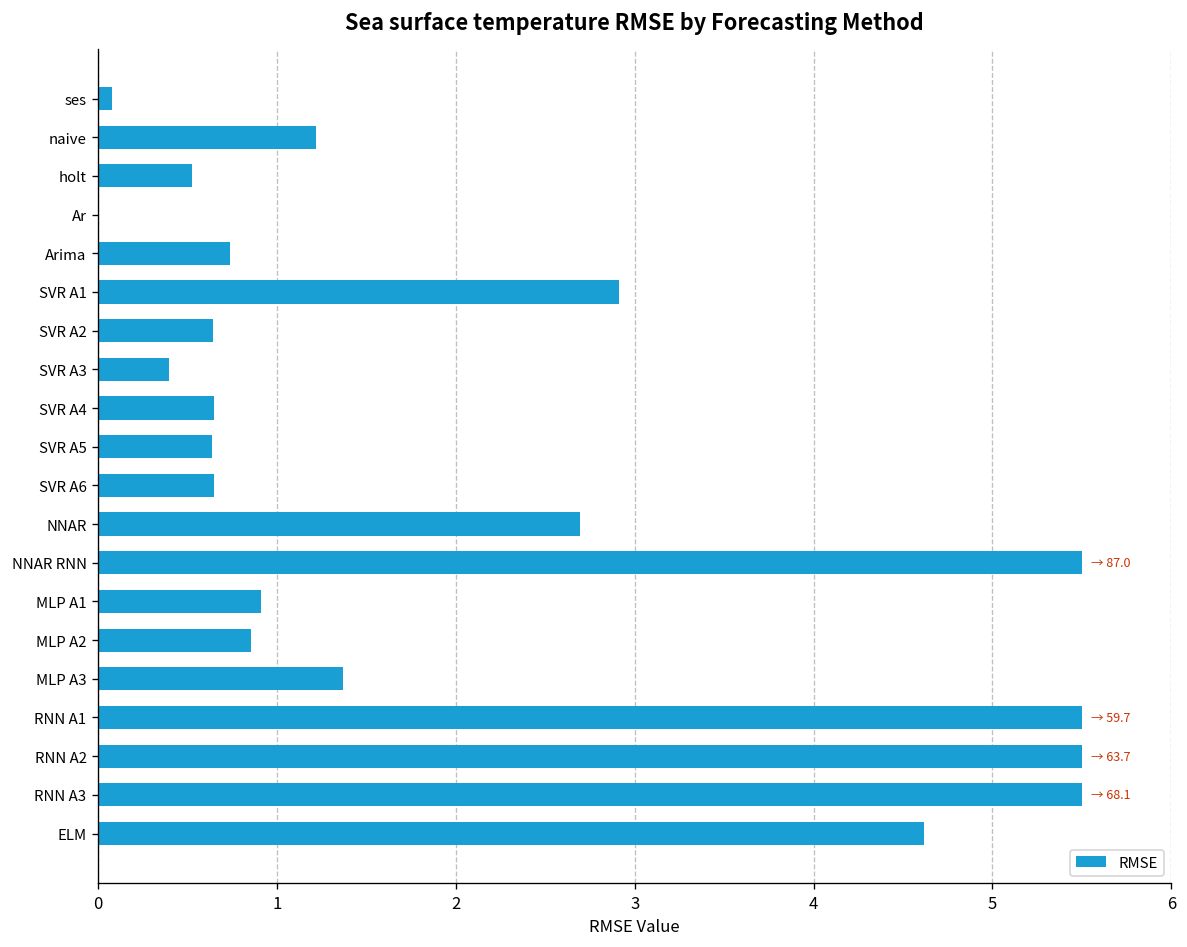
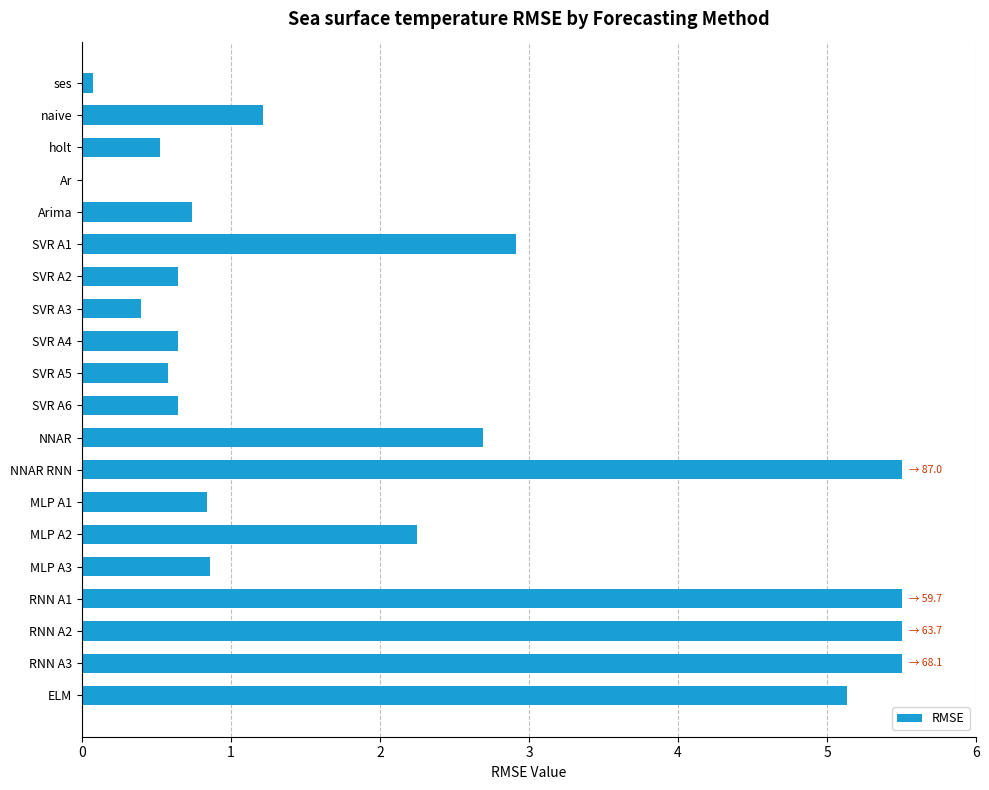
  {
    "ses": 0.08,
    "naive": 1.22,
    "holt": 0.52,
    "Arima": 0.74,
    "SVR A1": 2.91,
    "SVR A2": 0.64,
    "SVR A3": 0.40,
    "SVR A4": 0.65,
-   "SVR A5": 0.64,
+   "SVR A5": 0.58,
    "SVR A6": 0.65,
    "NNAR": 2.69,
-   "MLP A1": 0.91,
-   "MLP A2": 0.86,
-   "MLP A3": 1.37,
-   "ELM": 4.62
+   "MLP A1": 0.84,
+   "MLP A2": 2.25,
+   "MLP A3": 0.86,
+   "ELM": 5.13
  }
